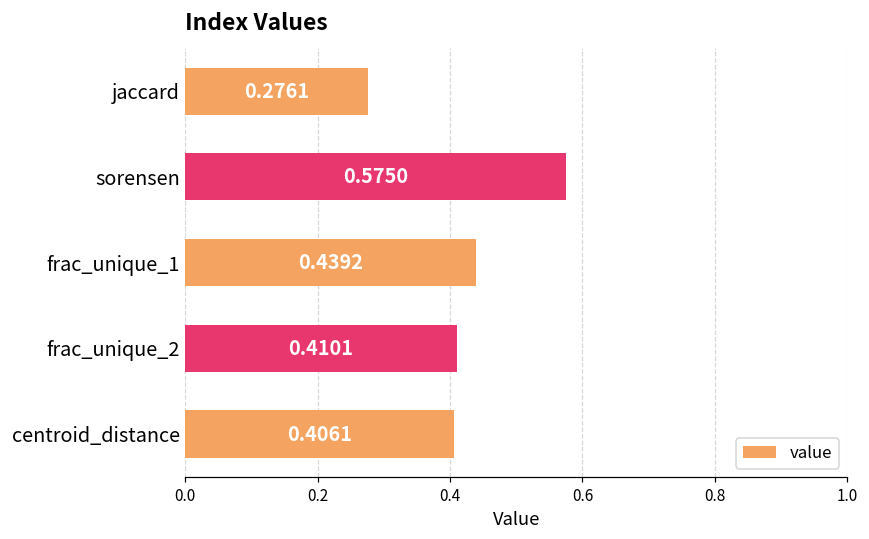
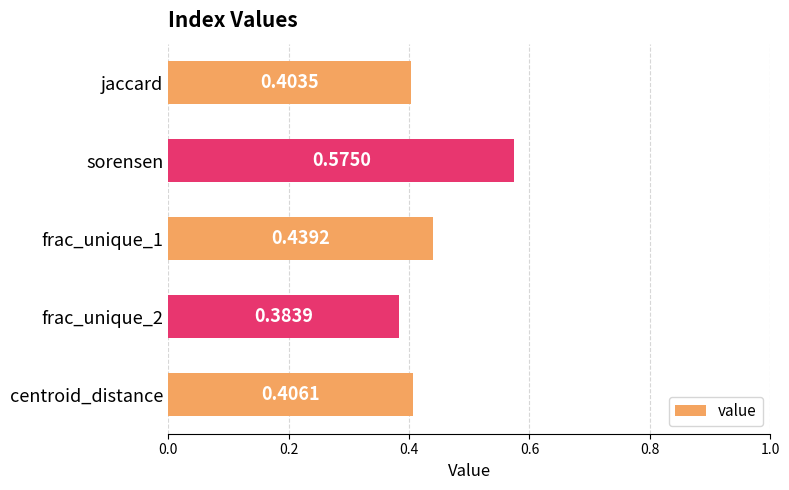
  {
-   "jaccard": 0.2761,
+   "jaccard": 0.4035,
    "sorensen": 0.5750,
    "frac_unique_1": 0.4392,
-   "frac_unique_2": 0.4101,
+   "frac_unique_2": 0.3839,
    "centroid_distance": 0.4061
  }
